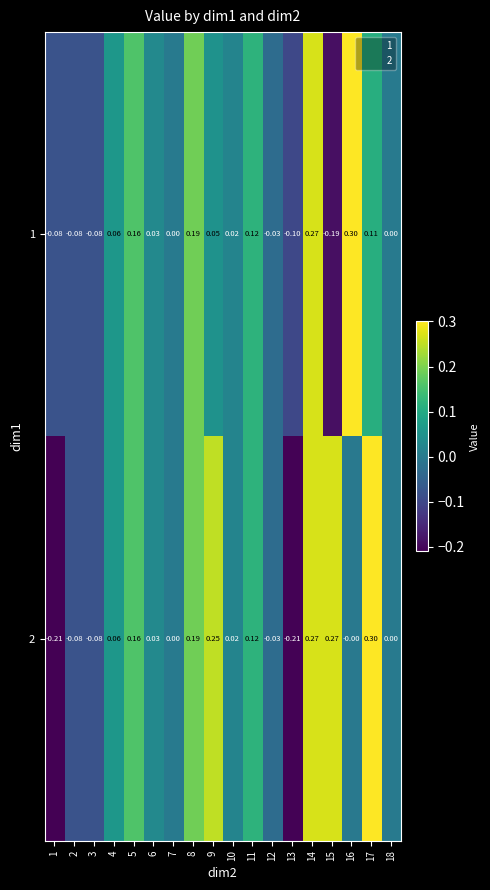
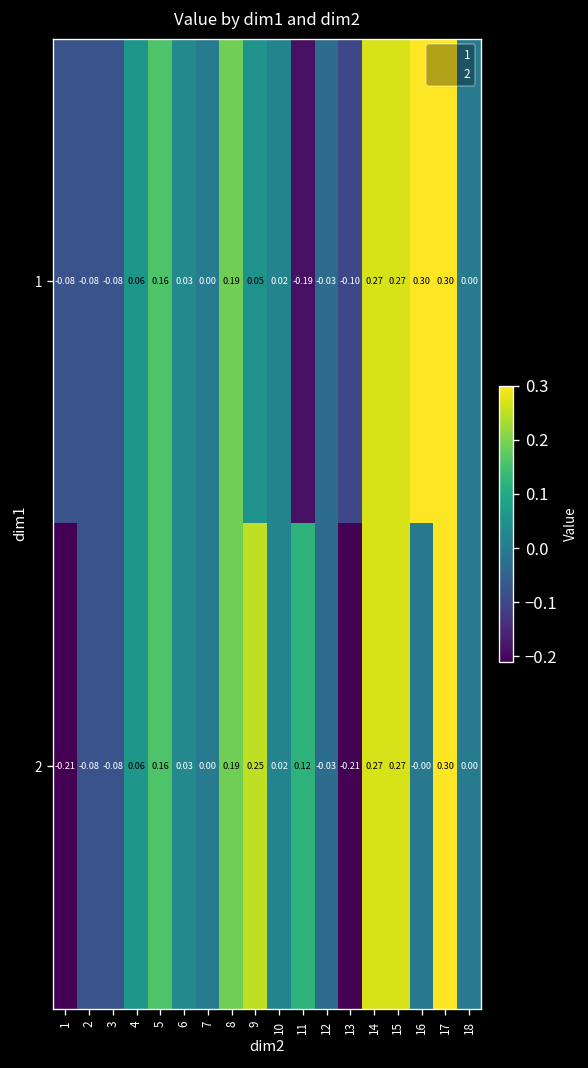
  {
    "1": {
      "1": -0.08,
      "2": -0.08,
      "3": -0.08,
      "4": 0.06,
      "5": 0.16,
      "6": 0.03,
      "7": 0.00,
      "8": 0.19,
      "9": 0.05,
      "10": 0.02,
-     "11": 0.12,
+     "11": -0.19,
      "12": -0.03,
      "13": -0.10,
      "14": 0.27,
-     "15": -0.19,
+     "15": 0.27,
      "16": 0.30,
-     "17": 0.11,
+     "17": 0.30,
      "18": 0.00
    },
    "2": {
      "1": -0.21,
      "2": -0.08,
      "3": -0.08,
      "4": 0.06,
      "5": 0.16,
      "6": 0.03,
      "7": 0.00,
      "8": 0.19,
      "9": 0.25,
      "10": 0.02,
      "11": 0.12,
      "12": -0.03,
      "13": -0.21,
      "14": 0.27,
      "15": 0.27,
      "16": -0.00,
      "17": 0.30,
      "18": 0.00
    }
  }
